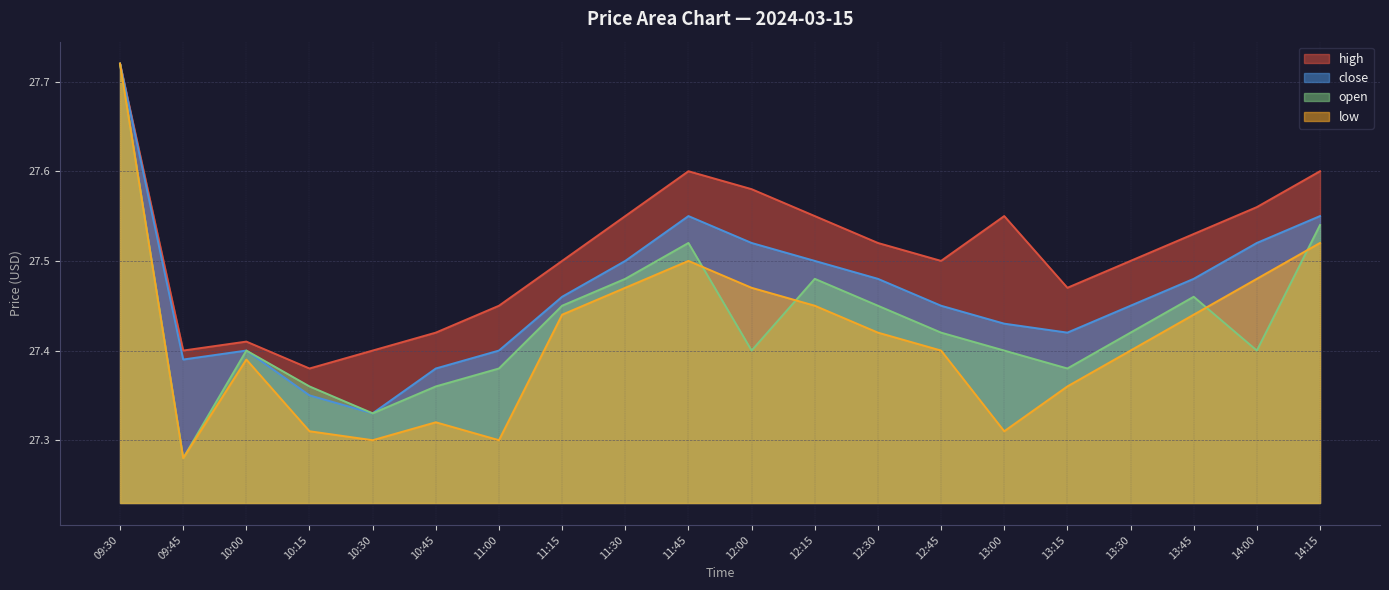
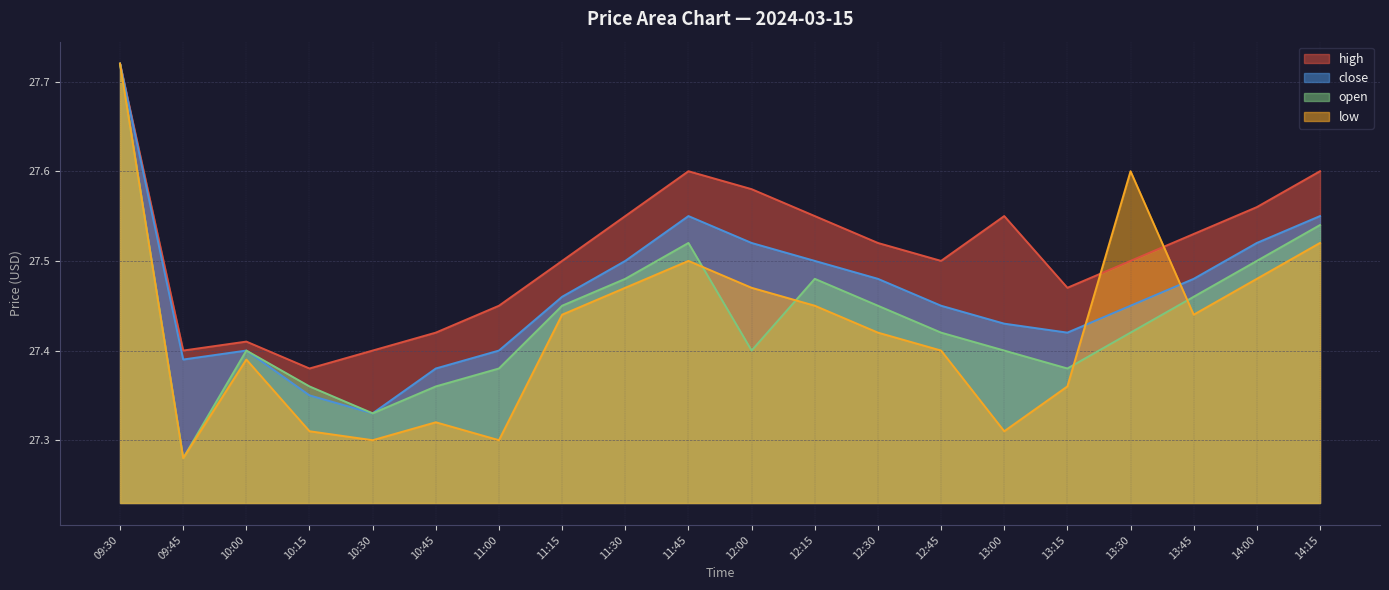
  {
    "high": {
      "09:45": 27.4,
      "10:00": 27.41,
      "10:15": 27.38,
      "10:30": 27.4,
      "10:45": 27.42,
      "11:00": 27.45,
      "11:15": 27.5,
      "11:30": 27.55,
      "11:45": 27.6,
      "12:00": 27.58,
      "12:15": 27.55,
      "12:30": 27.52,
      "12:45": 27.5,
      "13:00": 27.55,
      "13:15": 27.47,
      "13:30": 27.5,
      "13:45": 27.53,
      "14:00": 27.56,
      "14:15": 27.6
    },
    "close": {
      "09:45": 27.39,
      "10:15": 27.35,
      "10:45": 27.38,
      "11:00": 27.4,
      "11:15": 27.46,
      "11:30": 27.5,
      "11:45": 27.55,
      "12:00": 27.52,
      "12:15": 27.5,
      "12:30": 27.48,
      "12:45": 27.45,
      "13:00": 27.43,
      "13:15": 27.42,
      "13:30": 27.45,
      "13:45": 27.48,
      "14:00": 27.52,
      "14:15": 27.55
    },
    "open": {
      "10:15": 27.36,
      "10:45": 27.36,
      "11:00": 27.38,
      "11:15": 27.45,
      "11:30": 27.48,
      "11:45": 27.52,
      "12:00": 27.4,
      "12:15": 27.48,
      "12:30": 27.45,
      "12:45": 27.42,
      "13:00": 27.4,
      "13:15": 27.38,
      "13:30": 27.42,
      "13:45": 27.46,
-     "14:00": 27.4,
+     "14:00": 27.5,
      "14:15": 27.54
    },
    "low": {
      "10:00": 27.39,
      "10:15": 27.31,
      "10:30": 27.3,
      "10:45": 27.32,
      "11:00": 27.3,
      "11:15": 27.44,
      "11:30": 27.47,
      "11:45": 27.5,
      "12:00": 27.47,
      "12:15": 27.45,
      "12:30": 27.42,
      "12:45": 27.4,
      "13:00": 27.31,
      "13:15": 27.36,
-     "13:30": 27.4,
+     "13:30": 27.6,
      "13:45": 27.44,
      "14:00": 27.48,
      "14:15": 27.52
    }
  }
